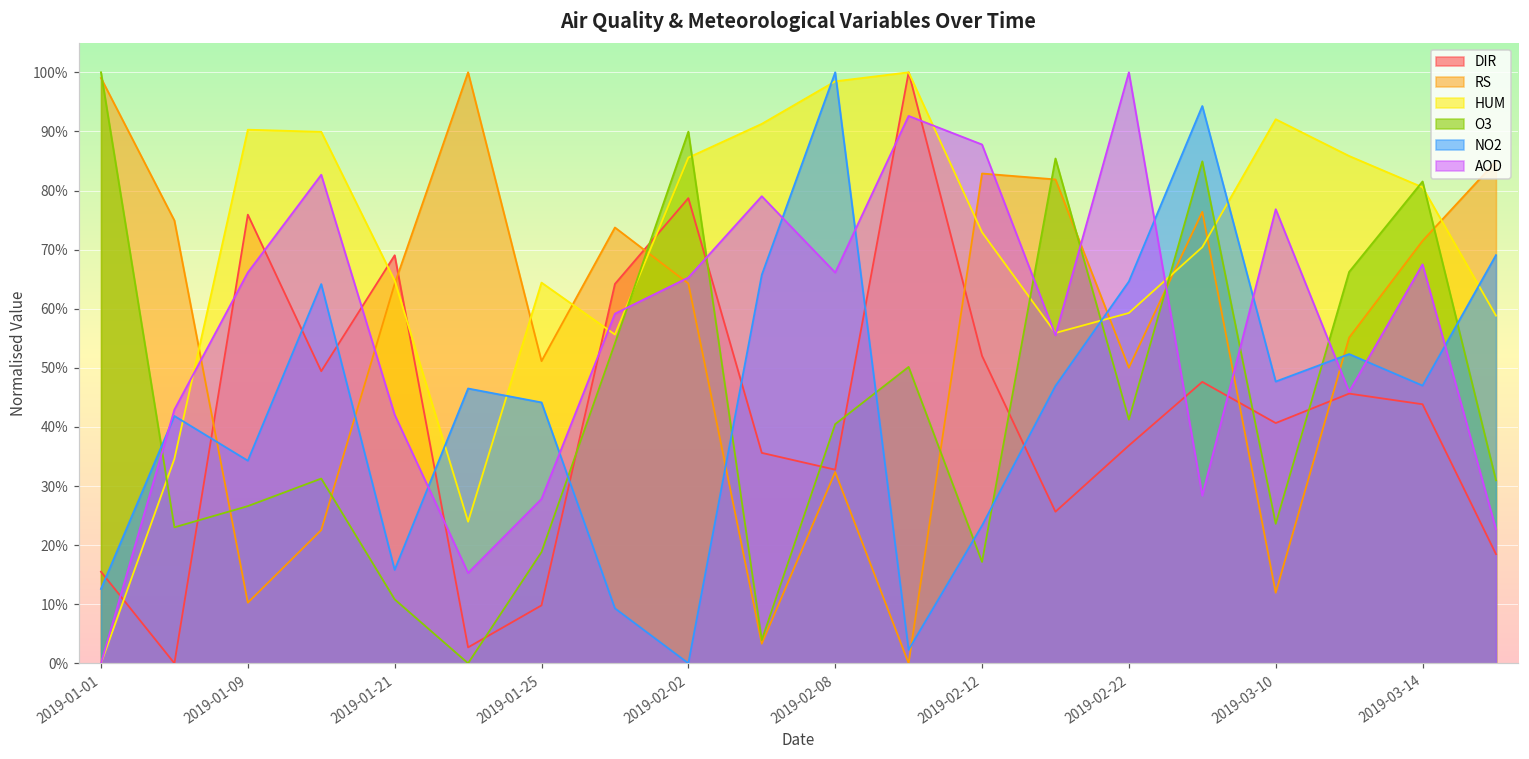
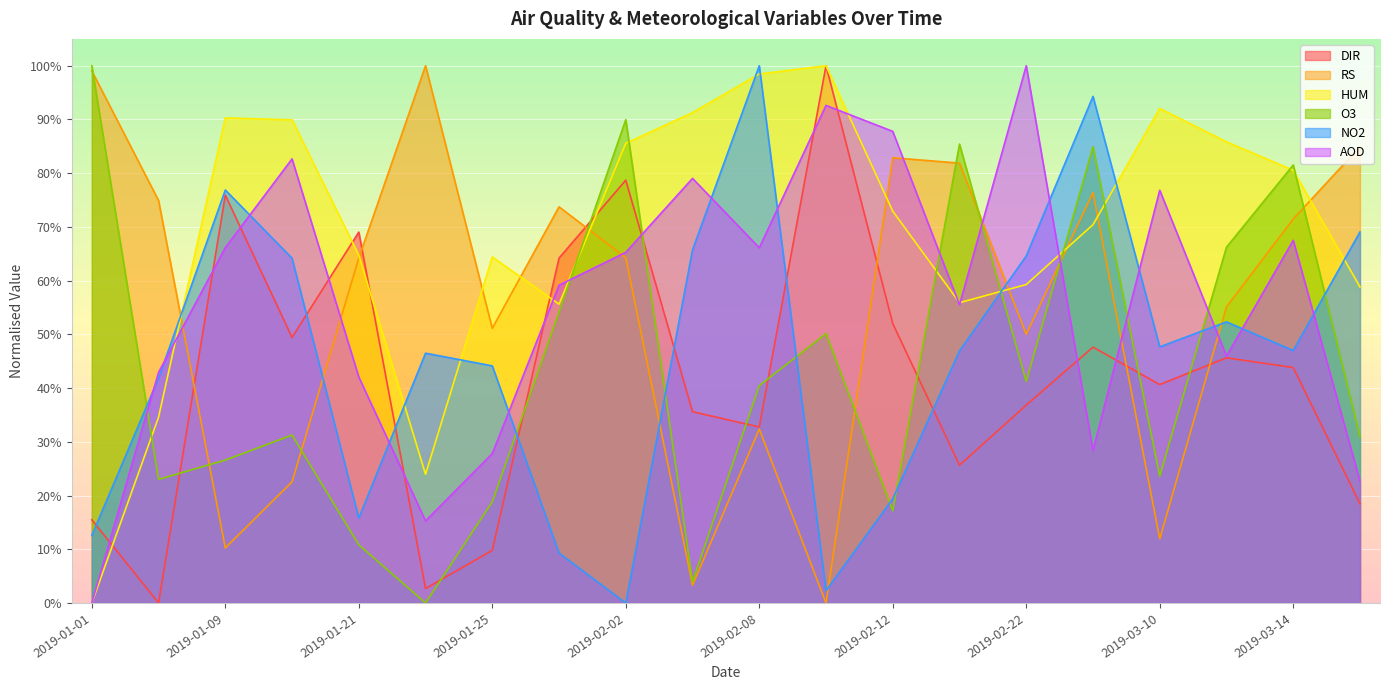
  {
    "DIR": {
      "2019-01-01": "15%",
      "2019-01-09": "76%",
      "2019-01-21": "69%",
      "2019-01-25": "10%",
      "2019-02-02": "79%",
      "2019-02-12": "52%",
      "2019-02-22": "37%",
      "2019-03-10": "41%",
      "2019-03-14": "44%"
    },
    "RS": {
      "2019-01-01": "99%",
      "2019-01-09": "10%",
      "2019-01-21": "64%",
      "2019-01-25": "51%",
      "2019-02-02": "64%",
      "2019-02-12": "83%",
      "2019-02-22": "50%",
      "2019-03-10": "12%",
      "2019-03-14": "71%"
    },
    "HUM": {
      "2019-01-09": "90%",
      "2019-01-21": "65%",
      "2019-01-25": "64%",
      "2019-02-02": "86%",
      "2019-02-08": "98%",
      "2019-02-12": "73%",
      "2019-02-22": "59%",
      "2019-03-10": "92%",
      "2019-03-14": "81%"
    },
    "O3": {
      "2019-01-01": "100%",
      "2019-01-09": "27%",
      "2019-01-21": "11%",
      "2019-01-25": "19%",
      "2019-02-02": "90%",
      "2019-02-08": "40%",
      "2019-02-12": "17%",
      "2019-02-22": "41%",
      "2019-03-10": "24%",
      "2019-03-14": "82%"
    },
    "NO2": {
      "2019-01-01": "13%",
-     "2019-01-09": "34%",
+     "2019-01-09": "77%",
      "2019-01-21": "16%",
      "2019-01-25": "44%",
      "2019-02-02": "0%",
      "2019-02-08": "100%",
-     "2019-02-12": "23%",
+     "2019-02-12": "19%",
      "2019-02-22": "65%",
      "2019-03-10": "48%",
      "2019-03-14": "47%"
    },
    "AOD": {
      "2019-01-09": "66%",
      "2019-01-21": "42%",
      "2019-01-25": "28%",
      "2019-02-02": "65%",
      "2019-02-08": "66%",
      "2019-02-12": "88%",
      "2019-02-22": "100%",
      "2019-03-10": "77%",
      "2019-03-14": "68%"
    }
  }
